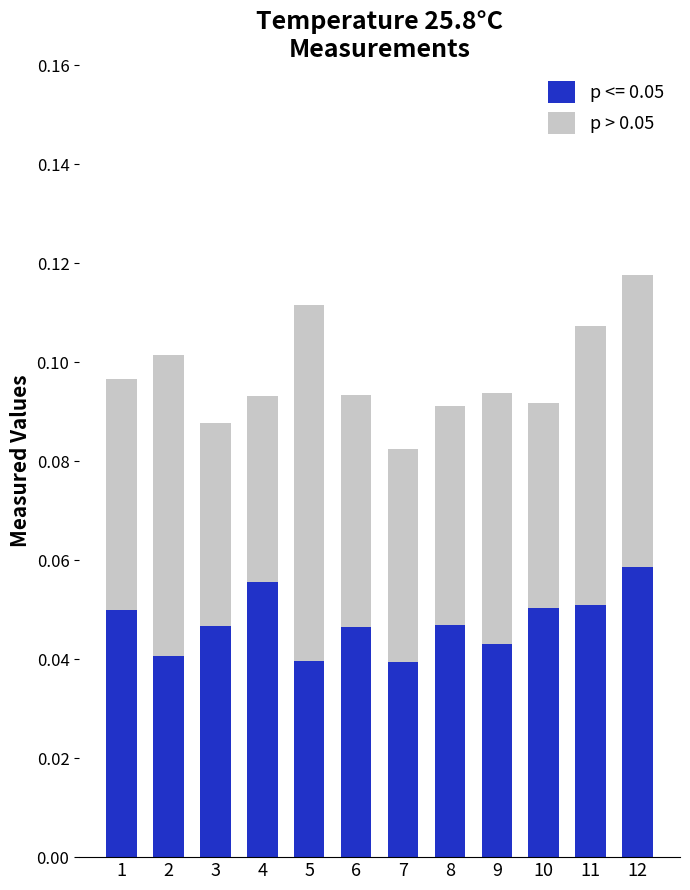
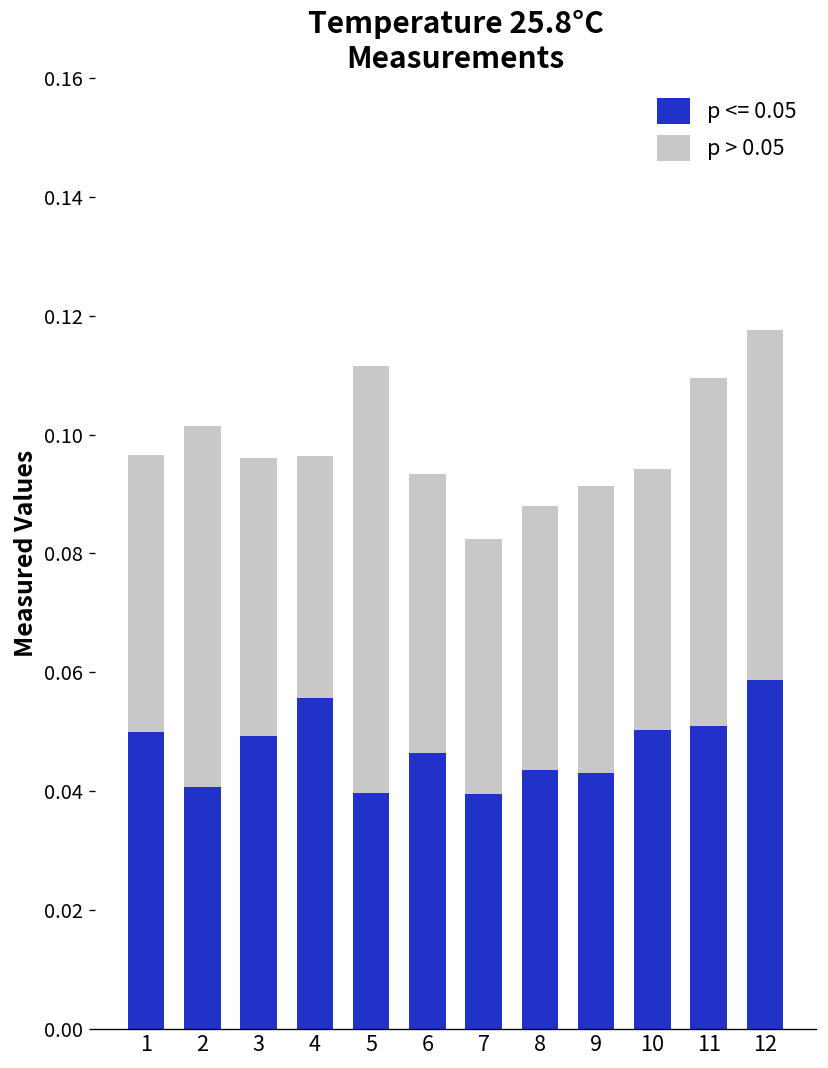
  {
    "p <= 0.05": {
      "1": 0.050,
      "2": 0.041,
-     "3": 0.047,
+     "3": 0.049,
      "4": 0.056,
      "5": 0.040,
      "6": 0.046,
      "7": 0.040,
-     "8": 0.047,
+     "8": 0.044,
      "9": 0.043,
      "10": 0.050,
      "11": 0.051,
      "12": 0.059
    },
    "p > 0.05": {
      "1": 0.047,
      "2": 0.061,
-     "3": 0.041,
-     "4": 0.038,
+     "3": 0.047,
+     "4": 0.041,
      "5": 0.072,
      "6": 0.047,
      "7": 0.043,
      "8": 0.044,
-     "9": 0.051,
-     "10": 0.041,
-     "11": 0.056,
+     "9": 0.048,
+     "10": 0.044,
+     "11": 0.059,
      "12": 0.059
    }
  }
